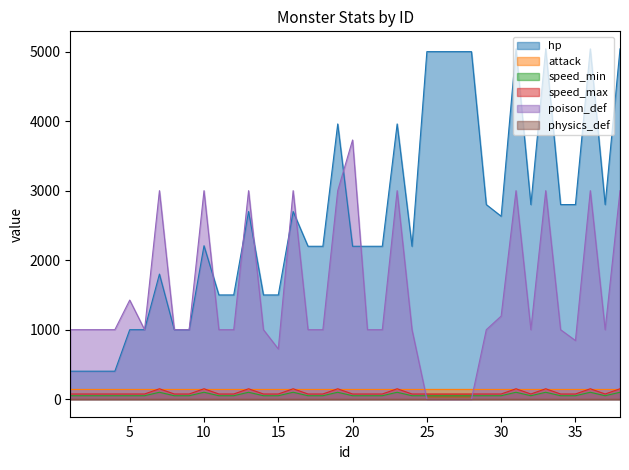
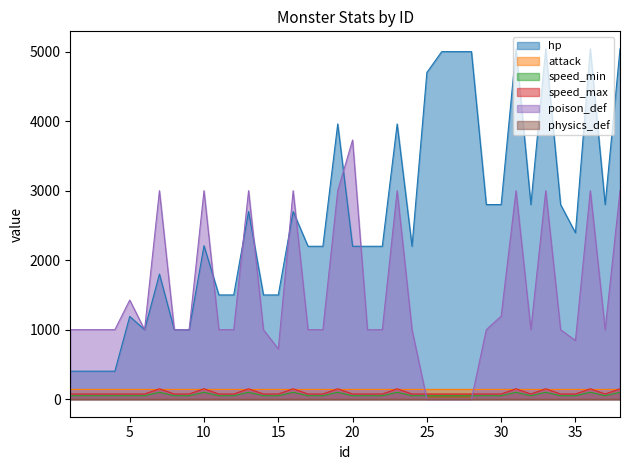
  {
    "hp": {
-     "5": 1000,
+     "5": 1200,
      "10": 2200,
      "15": 1500,
      "20": 2200,
-     "25": 5000,
-     "30": 2600,
-     "35": 2800
+     "25": 4700,
+     "30": 2800,
+     "35": 2400
    },
    "attack": {
      "5": 100,
      "15": 100,
      "20": 100,
      "25": 100,
      "30": 100,
      "35": 100
    },
    "speed_min": {
      "10": 100
    },
    "poison_def": {
      "5": 1400,
      "10": 3000,
      "15": 700,
      "20": 3700,
      "30": 1200,
      "35": 800
    },
    "physics_def": {
      "5": 0,
      "10": 0,
      "15": 0,
      "20": 0,
      "30": 0,
      "35": 0
    }
  }
